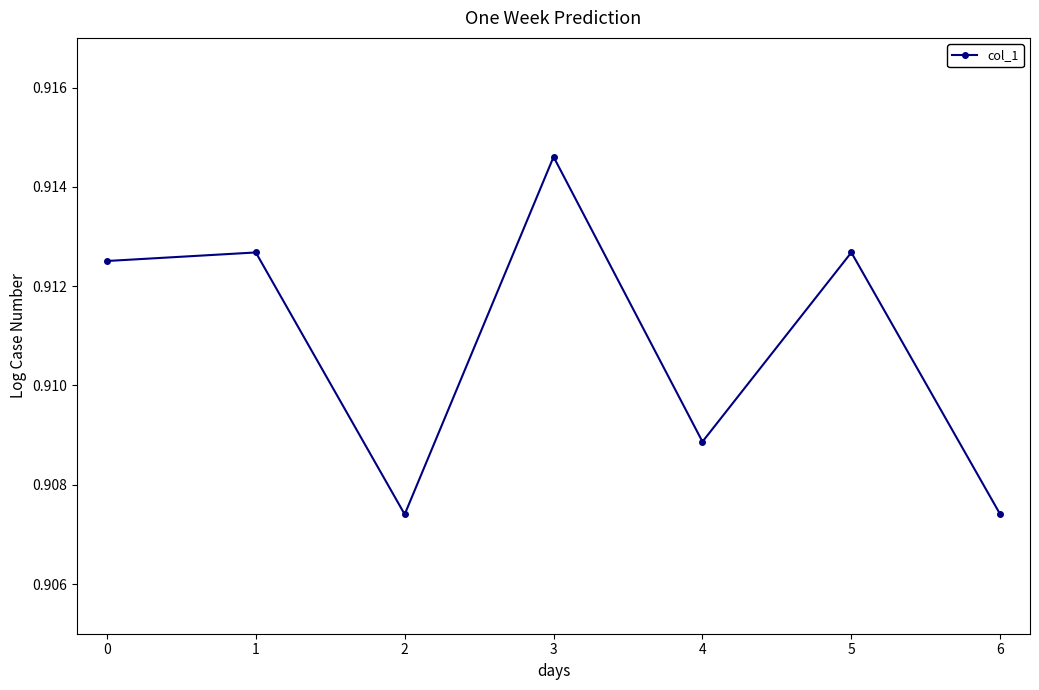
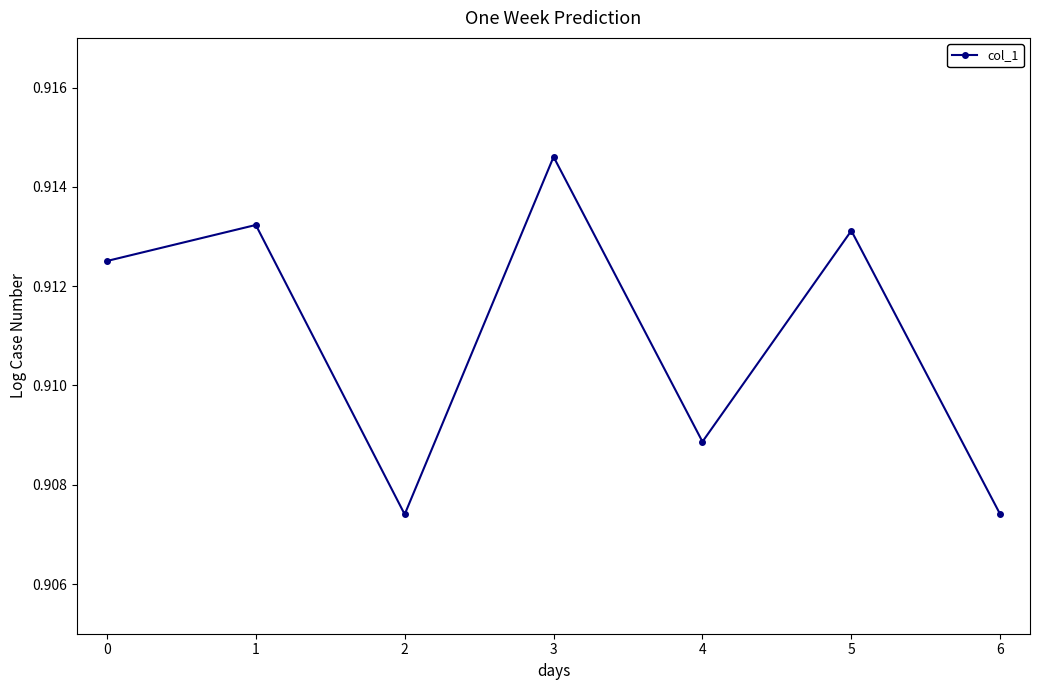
  {
    "0": 0.9125,
-   "1": 0.9127,
+   "1": 0.9132,
    "2": 0.9074,
    "3": 0.9146,
    "4": 0.9089,
-   "5": 0.9127,
+   "5": 0.9131,
    "6": 0.9074
  }
